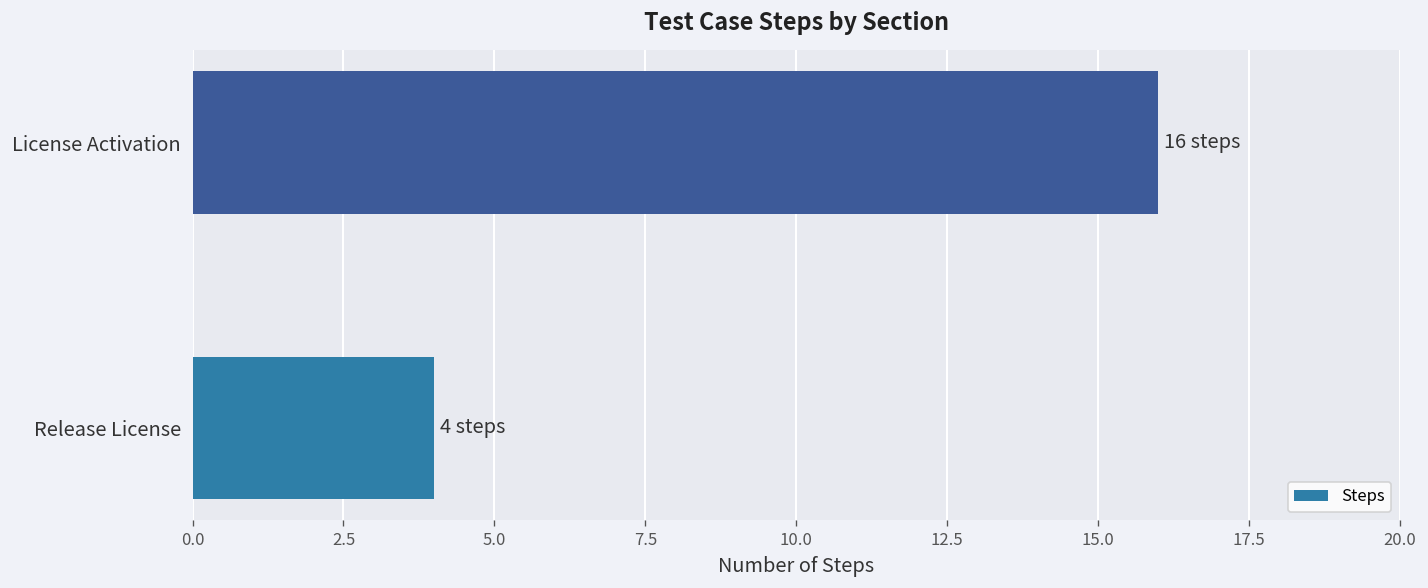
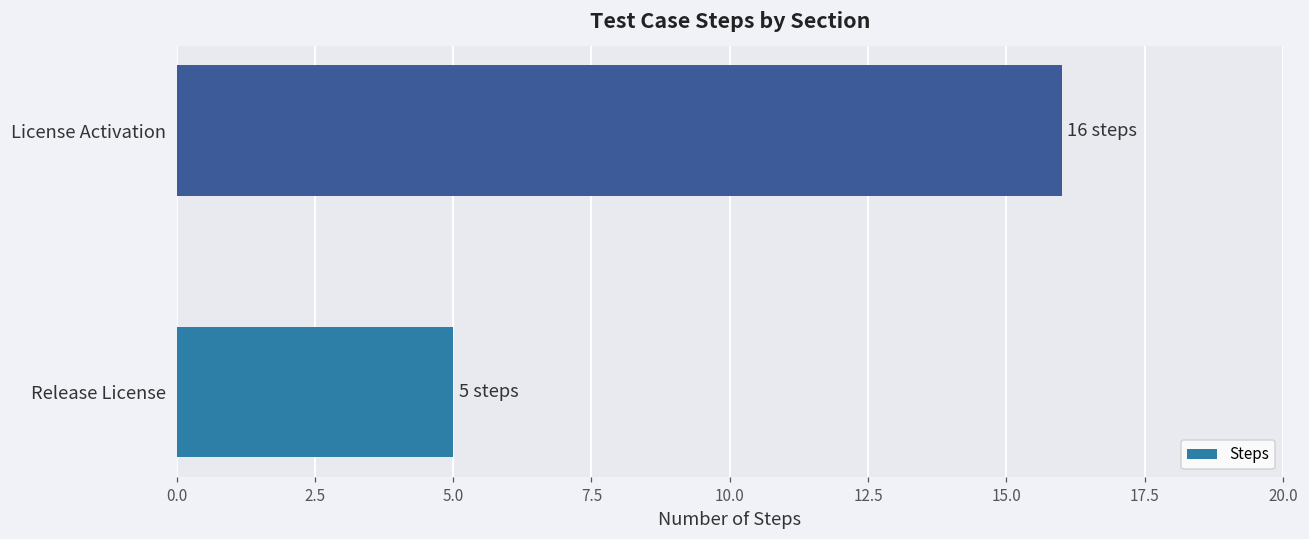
  {
    "License Activation": 16,
-   "Release License": 4
+   "Release License": 5
  }
